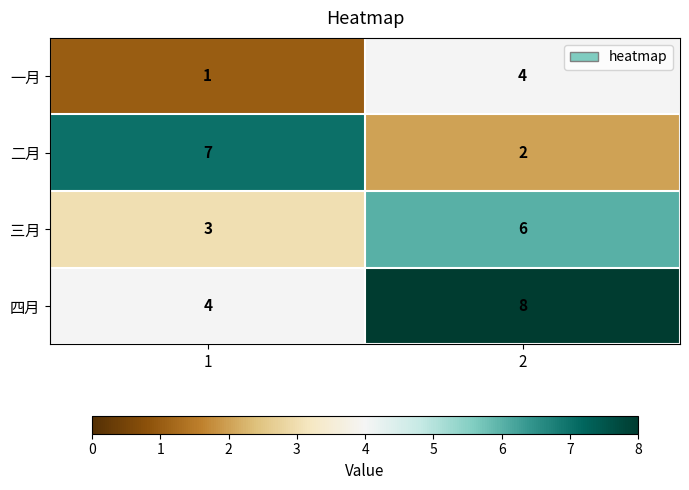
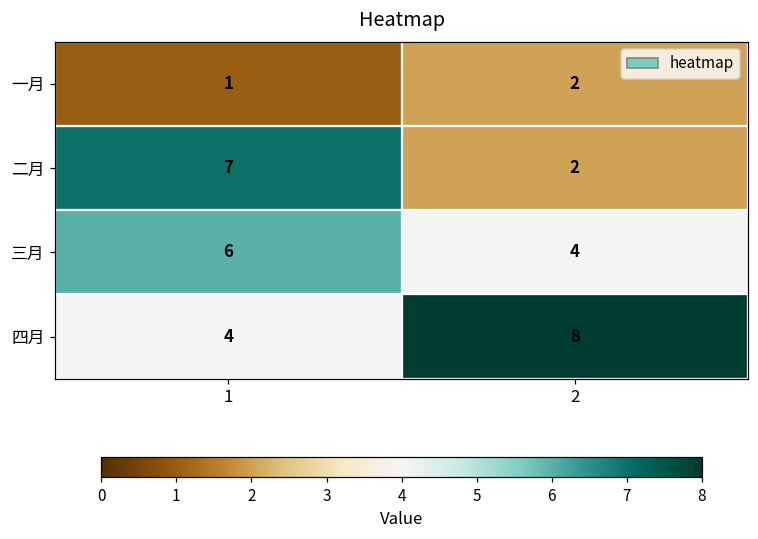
  {
    "一月": {
      "1": 1,
-     "2": 4
+     "2": 2
    },
    "二月": {
      "1": 7,
      "2": 2
    },
    "三月": {
-     "1": 3,
-     "2": 6
+     "1": 6,
+     "2": 4
    },
    "四月": {
      "1": 4,
      "2": 8
    }
  }
